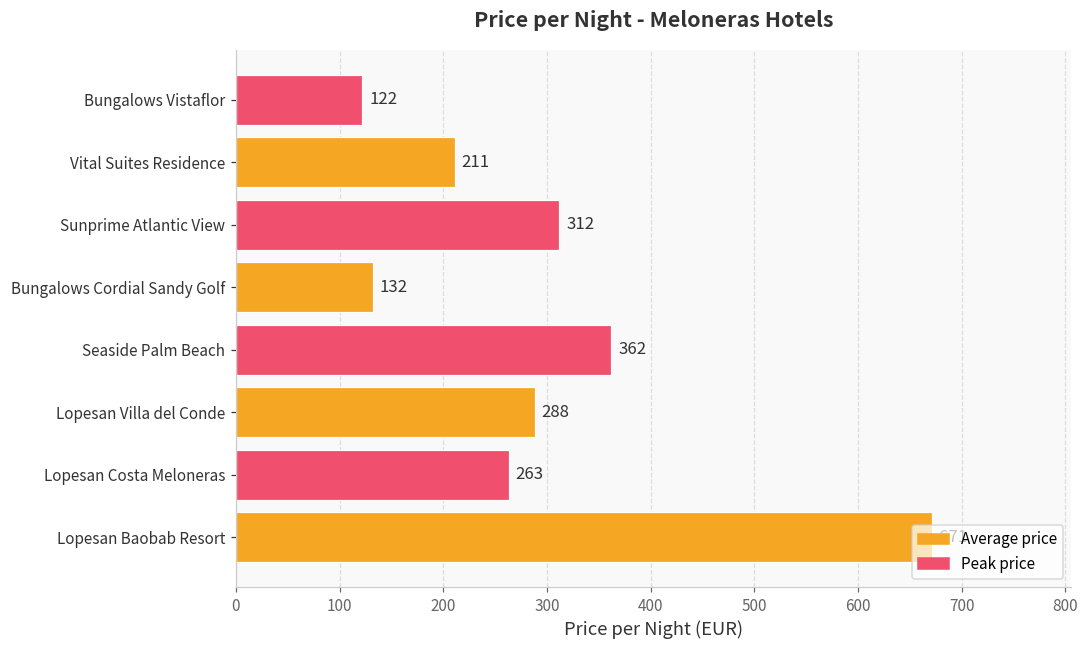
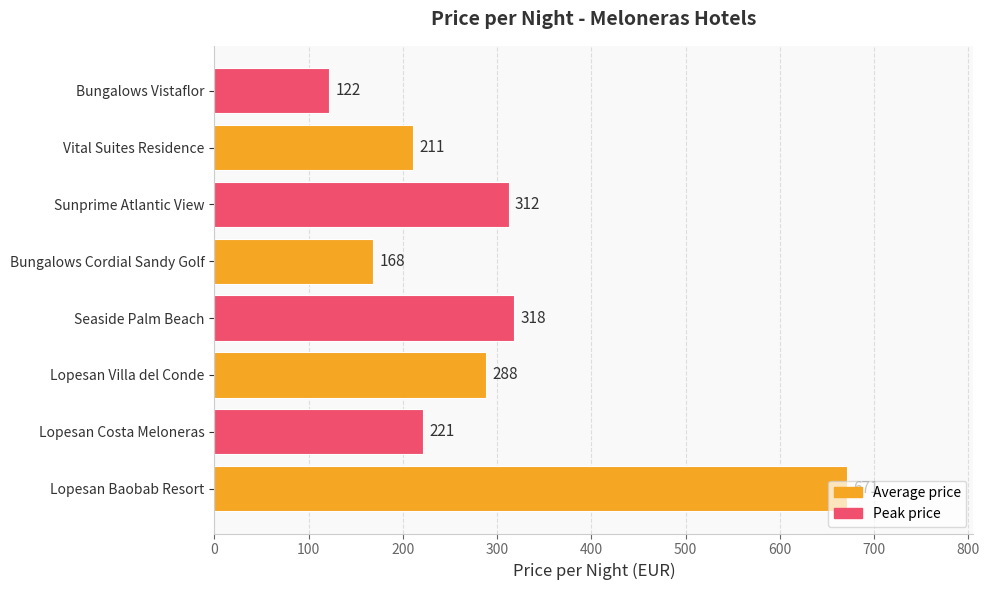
  {
    "Bungalows Vistaflor": 122,
    "Vital Suites Residence": 211,
    "Sunprime Atlantic View": 312,
-   "Bungalows Cordial Sandy Golf": 132,
-   "Seaside Palm Beach": 362,
+   "Bungalows Cordial Sandy Golf": 168,
+   "Seaside Palm Beach": 318,
    "Lopesan Villa del Conde": 288,
-   "Lopesan Costa Meloneras": 263
+   "Lopesan Costa Meloneras": 221
  }
